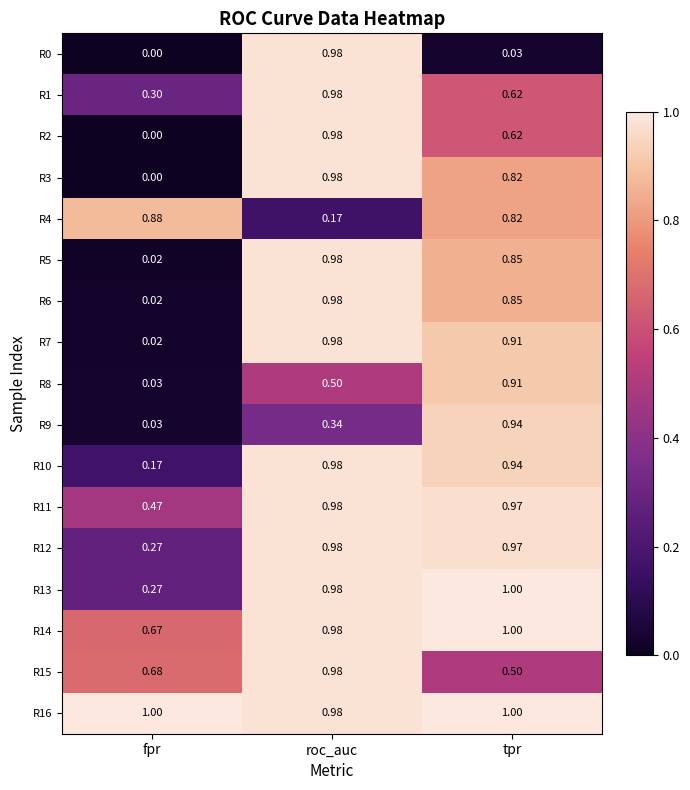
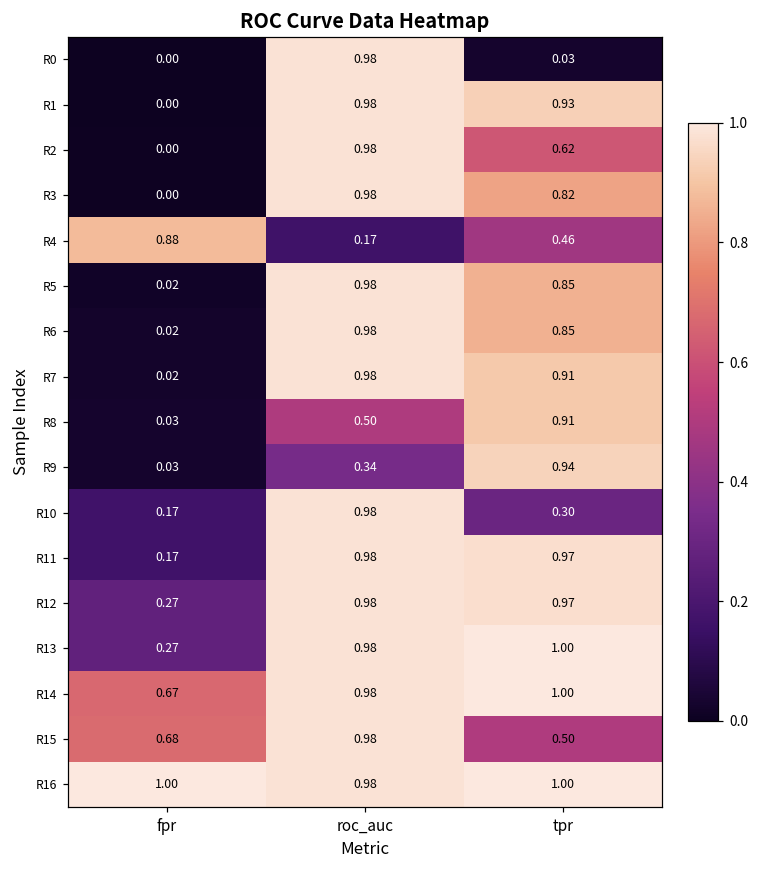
  {
    "R0": {
      "fpr": 0.00,
      "roc_auc": 0.98,
      "tpr": 0.03
    },
    "R1": {
-     "fpr": 0.30,
+     "fpr": 0.00,
      "roc_auc": 0.98,
-     "tpr": 0.62
+     "tpr": 0.93
    },
    "R2": {
      "fpr": 0.00,
      "roc_auc": 0.98,
      "tpr": 0.62
    },
    "R3": {
      "fpr": 0.00,
      "roc_auc": 0.98,
      "tpr": 0.82
    },
    "R4": {
      "fpr": 0.88,
      "roc_auc": 0.17,
-     "tpr": 0.82
+     "tpr": 0.46
    },
    "R5": {
      "fpr": 0.02,
      "roc_auc": 0.98,
      "tpr": 0.85
    },
    "R6": {
      "fpr": 0.02,
      "roc_auc": 0.98,
      "tpr": 0.85
    },
    "R7": {
      "fpr": 0.02,
      "roc_auc": 0.98,
      "tpr": 0.91
    },
    "R8": {
      "fpr": 0.03,
      "roc_auc": 0.50,
      "tpr": 0.91
    },
    "R9": {
      "fpr": 0.03,
      "roc_auc": 0.34,
      "tpr": 0.94
    },
    "R10": {
      "fpr": 0.17,
      "roc_auc": 0.98,
-     "tpr": 0.94
+     "tpr": 0.30
    },
    "R11": {
-     "fpr": 0.47,
+     "fpr": 0.17,
      "roc_auc": 0.98,
      "tpr": 0.97
    },
    "R12": {
      "fpr": 0.27,
      "roc_auc": 0.98,
      "tpr": 0.97
    },
    "R13": {
      "fpr": 0.27,
      "roc_auc": 0.98,
      "tpr": 1.00
    },
    "R14": {
      "fpr": 0.67,
      "roc_auc": 0.98,
      "tpr": 1.00
    },
    "R15": {
      "fpr": 0.68,
      "roc_auc": 0.98,
      "tpr": 0.50
    },
    "R16": {
      "fpr": 1.00,
      "roc_auc": 0.98,
      "tpr": 1.00
    }
  }
